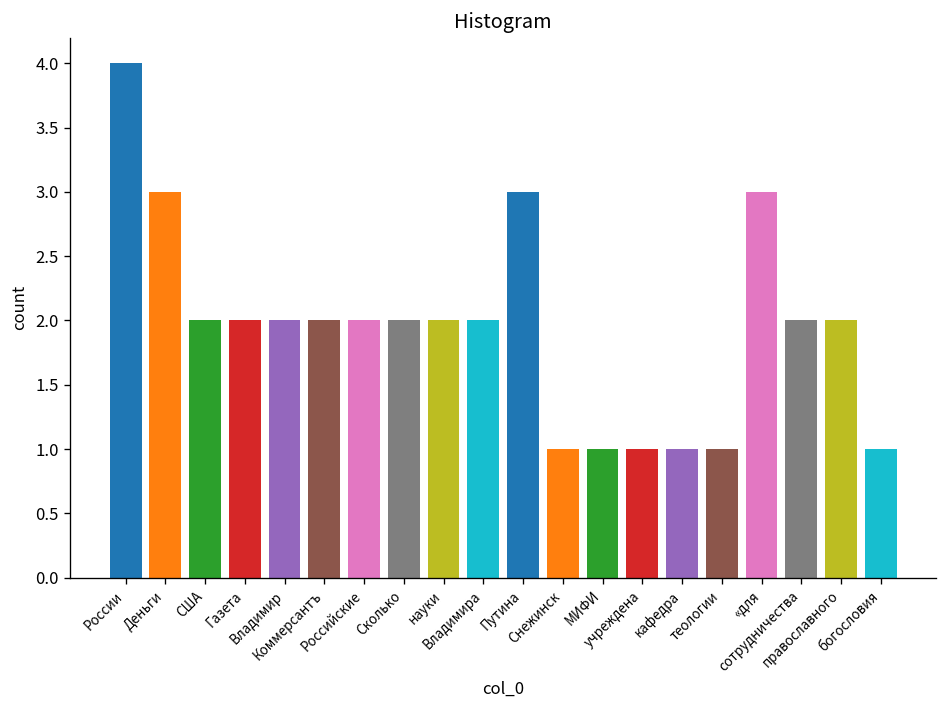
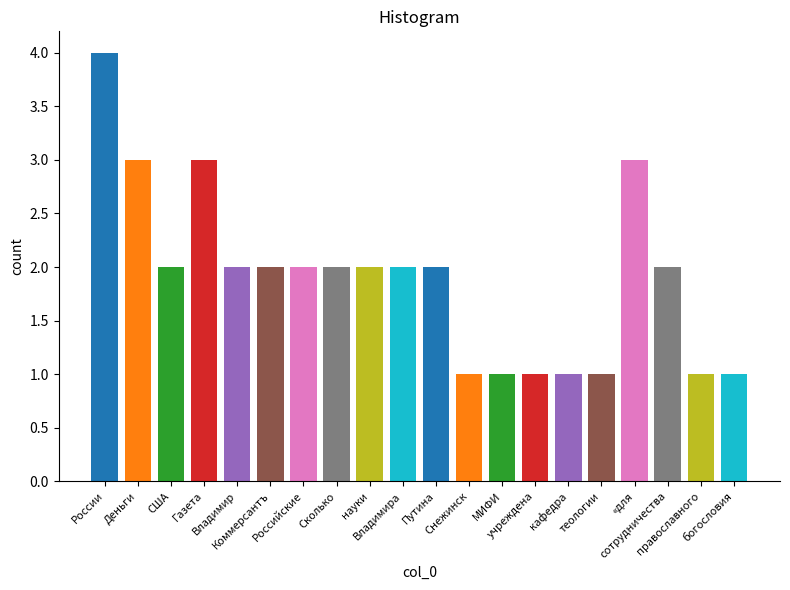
  {
    "России": 4,
    "Деньги": 3,
    "США": 2,
-   "Газета": 2,
+   "Газета": 3,
    "Владимир": 2,
    "Коммерсантъ": 2,
    "Российские": 2,
    "Сколько": 2,
    "науки": 2,
    "Владимира": 2,
-   "Путина": 3,
+   "Путина": 2,
    "Снежинск": 1,
    "МИФИ": 1,
    "учреждена": 1,
    "кафедра": 1,
    "теологии": 1,
    "«для": 3,
    "сотрудничества": 2,
-   "православного": 2,
+   "православного": 1,
    "богословия": 1
  }
